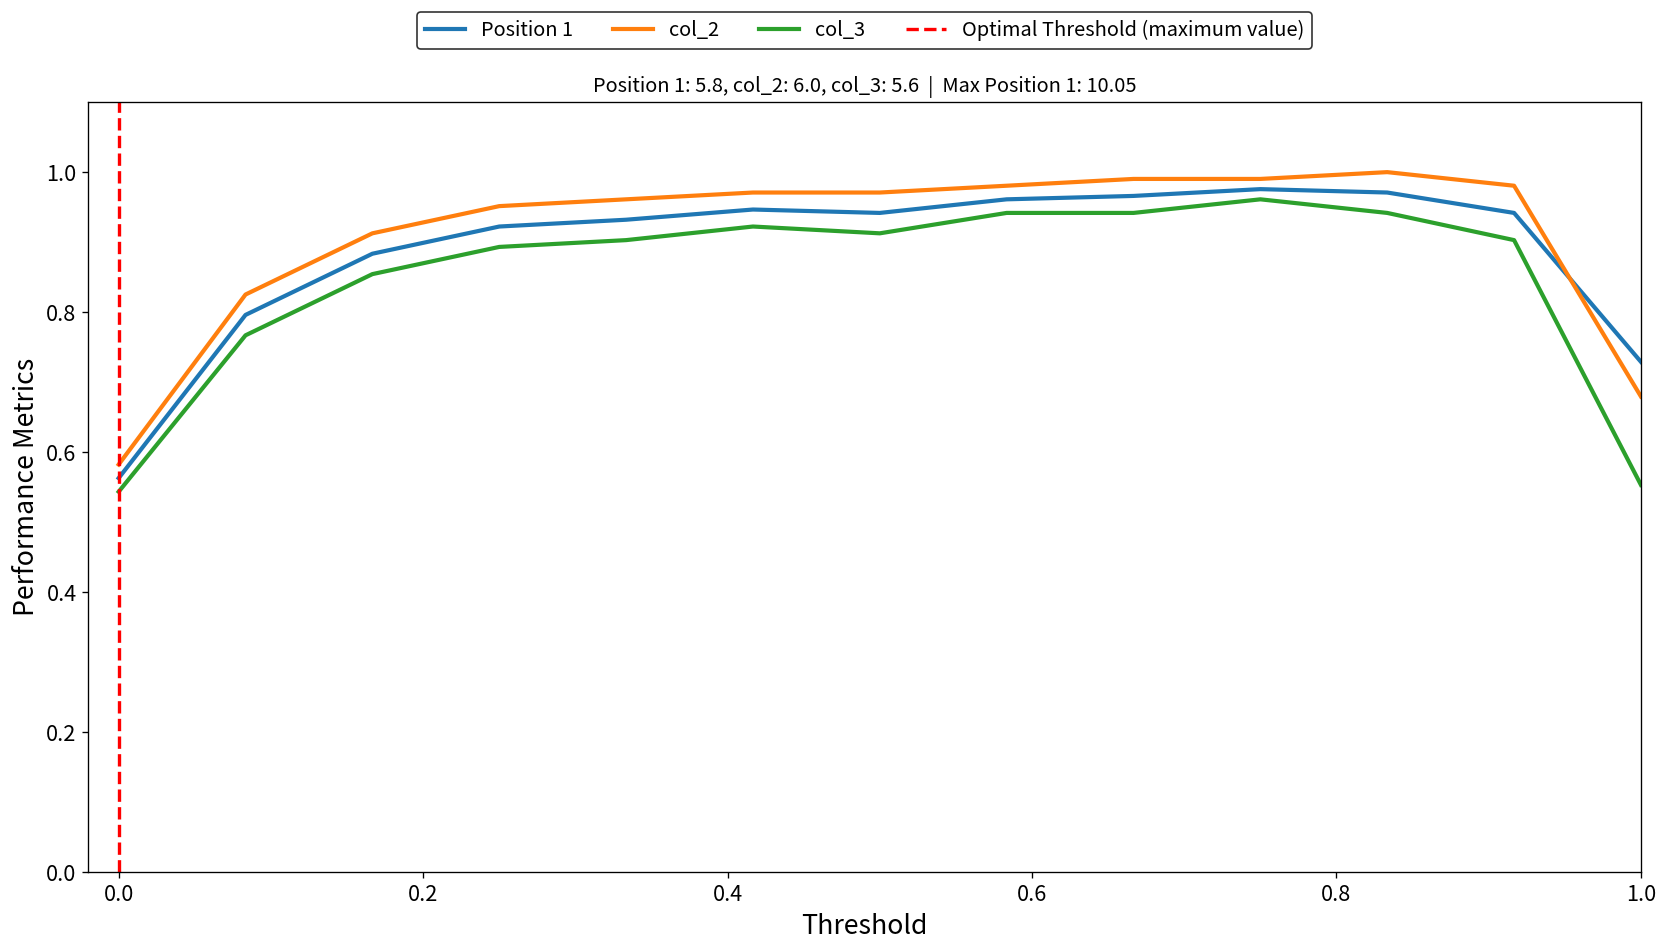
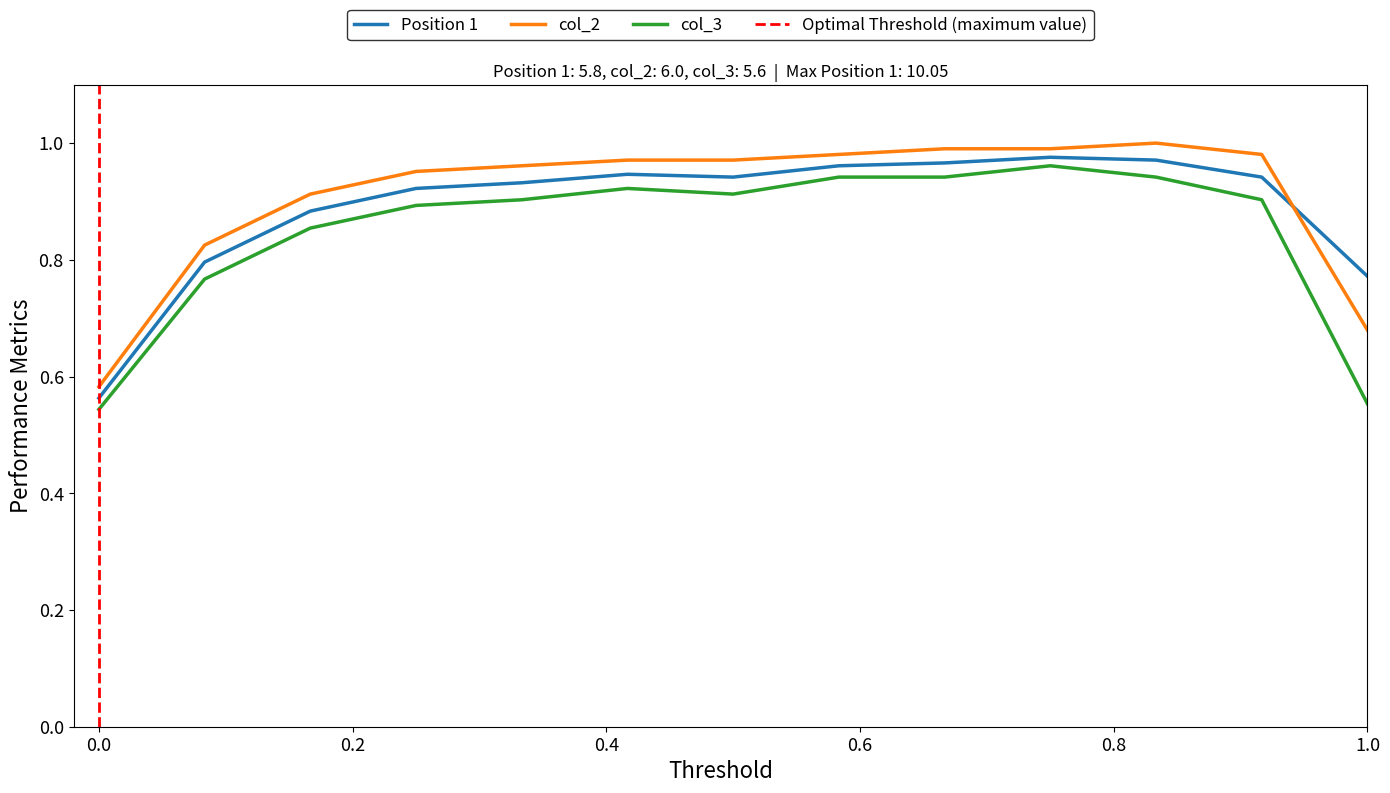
  {
    "Position 1": {
      "0.0": 0.56,
-     "1.0": 0.73
+     "1.0": 0.77
    },
    "col_2": {
      "0.0": 0.58,
      "1.0": 0.68
    },
    "col_3": {
      "0.0": 0.54,
      "1.0": 0.55
    }
  }
